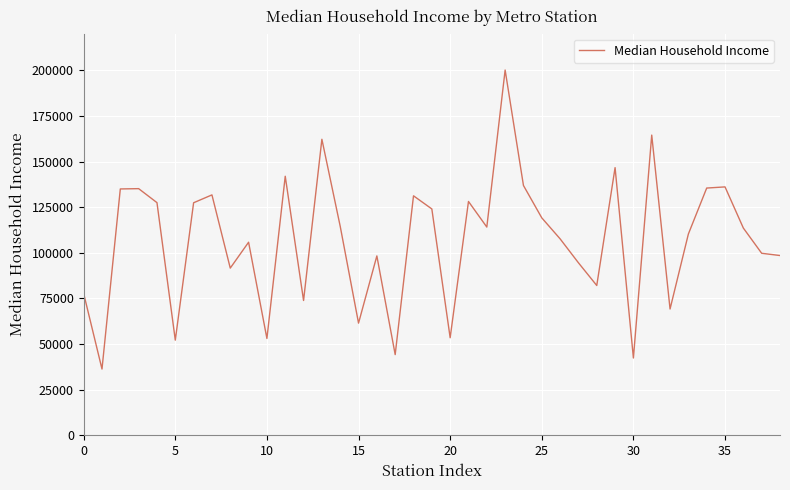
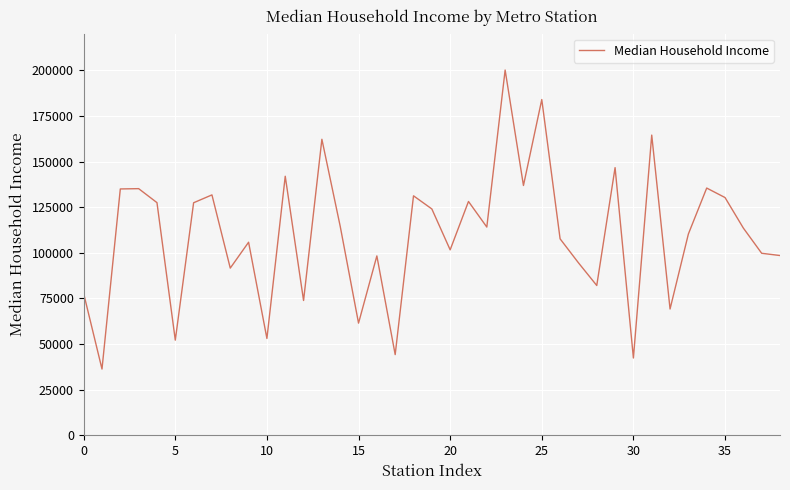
  {
    "0": 78000,
    "5": 52000,
    "10": 53000,
    "15": 61000,
-   "20": 53000,
-   "25": 119000,
+   "20": 102000,
+   "25": 184000,
    "30": 42000,
-   "35": 136000
+   "35": 130000
  }
